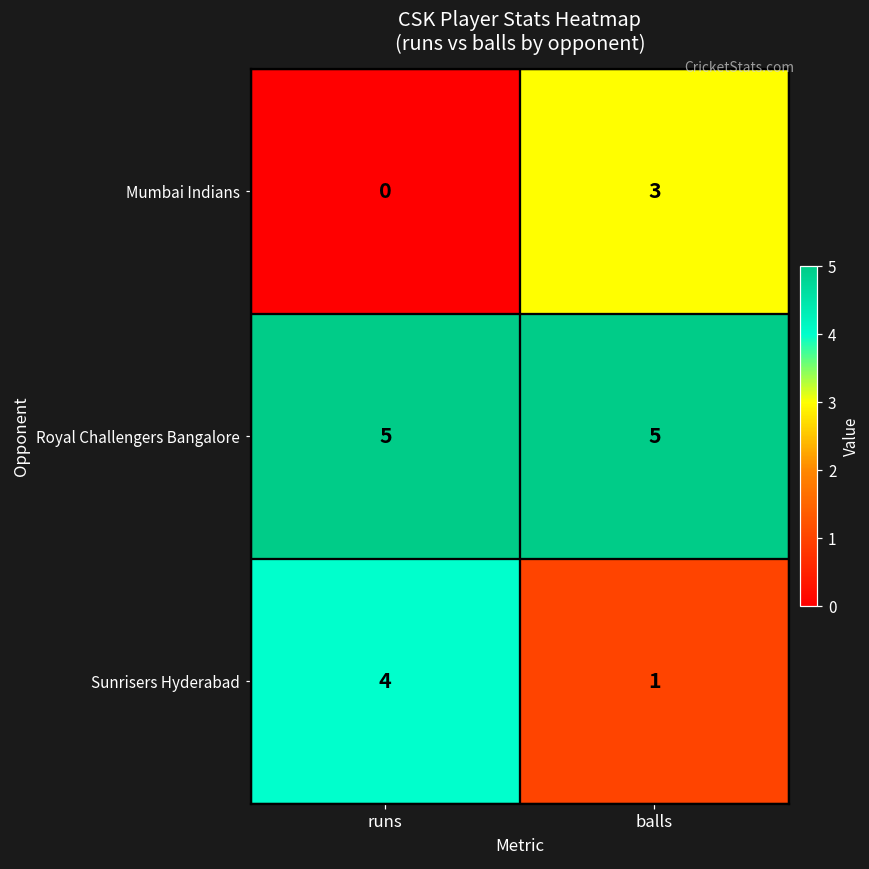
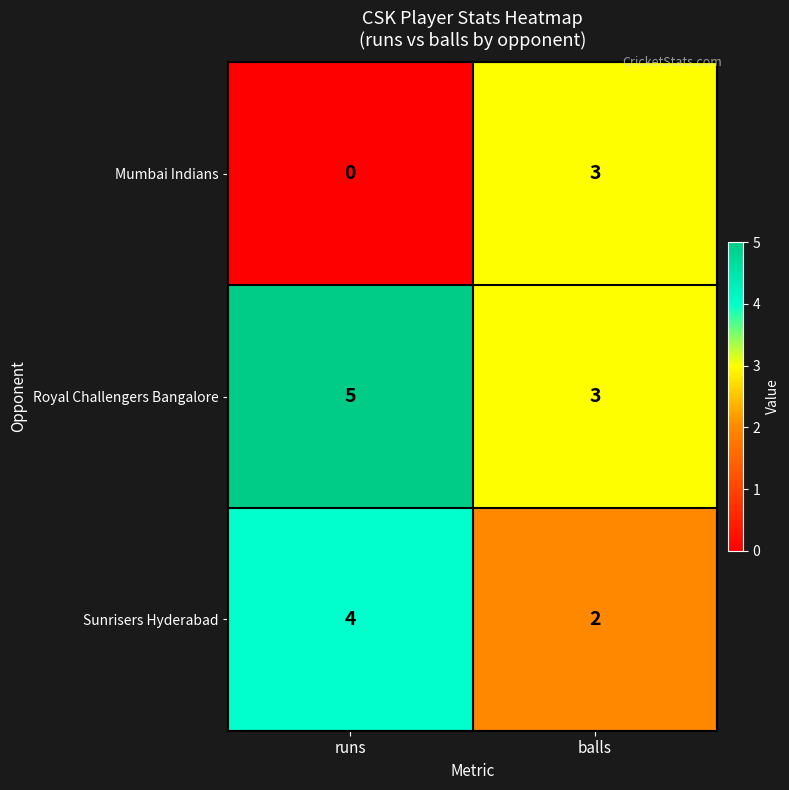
  {
    "Mumbai Indians": {
      "runs": 0,
      "balls": 3
    },
    "Royal Challengers Bangalore": {
      "runs": 5,
-     "balls": 5
+     "balls": 3
    },
    "Sunrisers Hyderabad": {
      "runs": 4,
-     "balls": 1
+     "balls": 2
    }
  }
